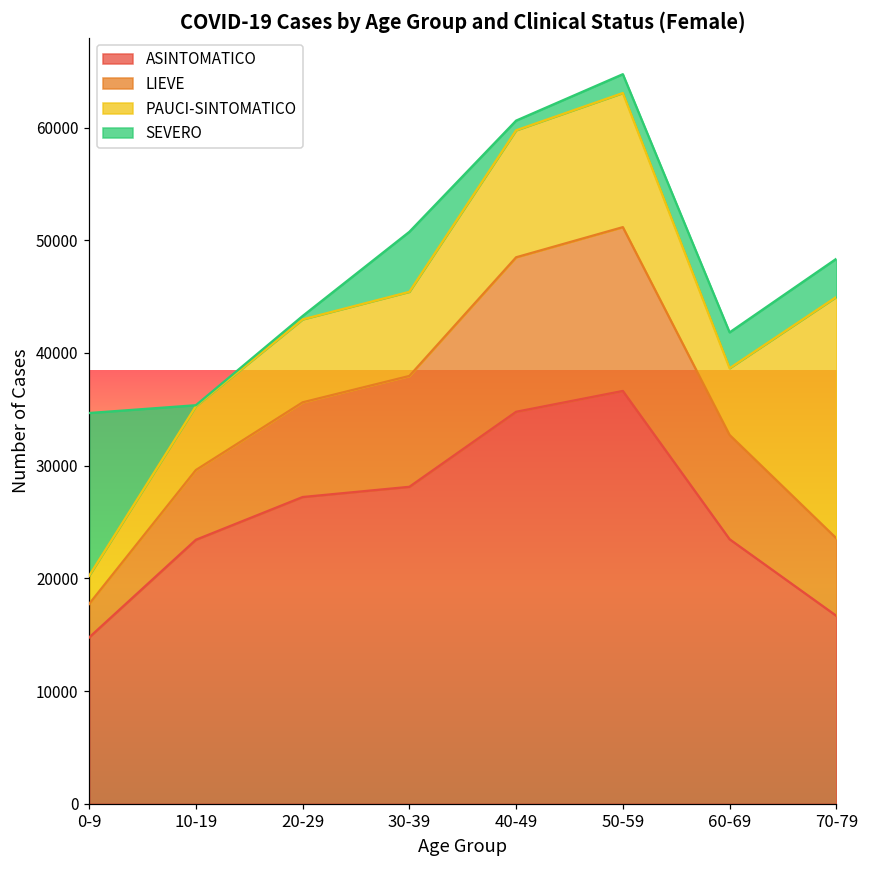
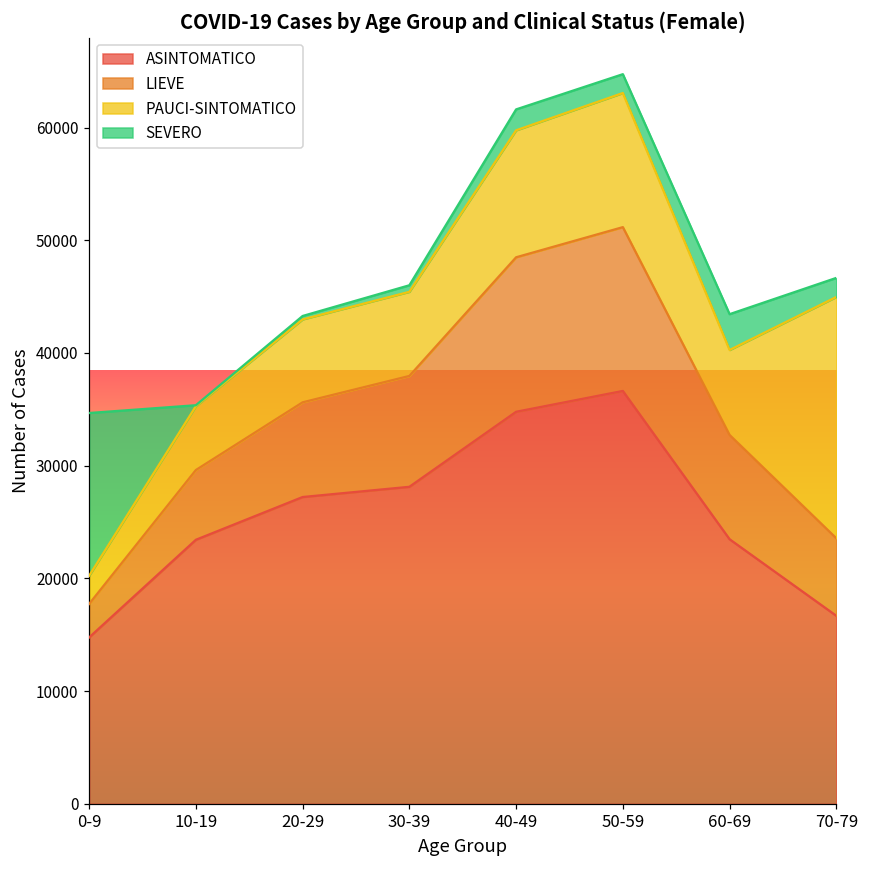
  {
    "PAUCI-SINTOMATICO": {
      "0-9": 2500,
      "20-29": 7400,
      "30-39": 7500,
      "40-49": 11300,
      "50-59": 11900,
-     "60-69": 5900,
+     "60-69": 7500,
      "70-79": 21400
    },
    "SEVERO": {
      "0-9": 14400,
      "20-29": 300,
-     "30-39": 5300,
-     "40-49": 900,
+     "30-39": 600,
+     "40-49": 1900,
      "50-59": 1700,
      "60-69": 3200,
-     "70-79": 3400
+     "70-79": 1700
    }
  }
